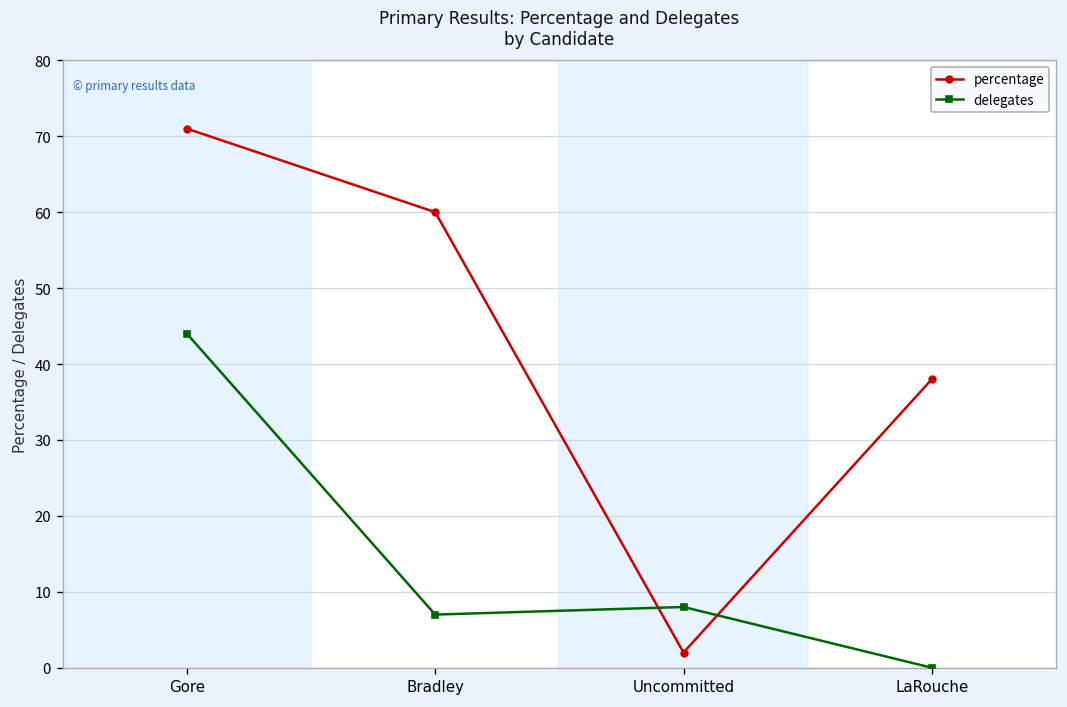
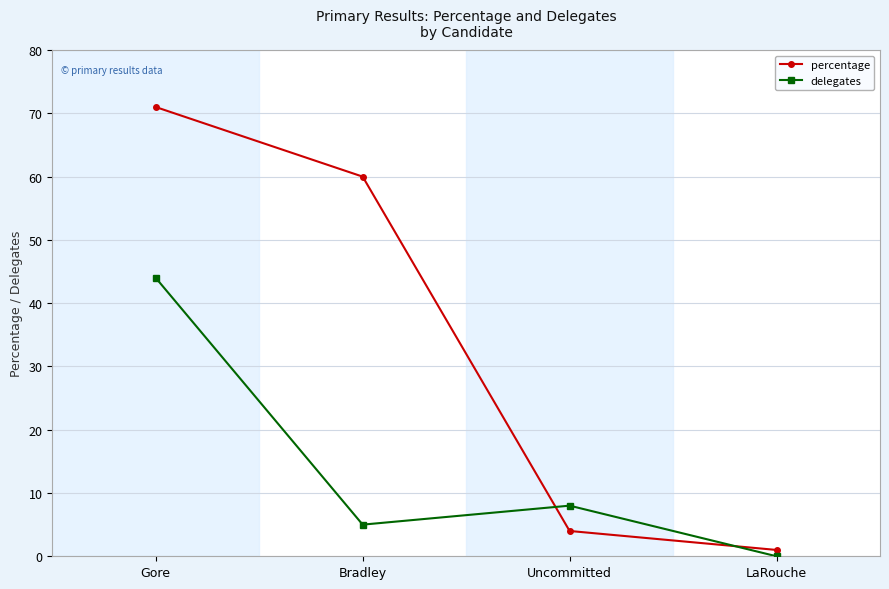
  {
    "percentage": {
      "Gore": 71,
      "Bradley": 60,
-     "Uncommitted": 2,
-     "LaRouche": 38
+     "Uncommitted": 4,
+     "LaRouche": 1
    },
    "delegates": {
      "Gore": 44,
-     "Bradley": 7,
+     "Bradley": 5,
      "Uncommitted": 8,
      "LaRouche": 0
    }
  }
